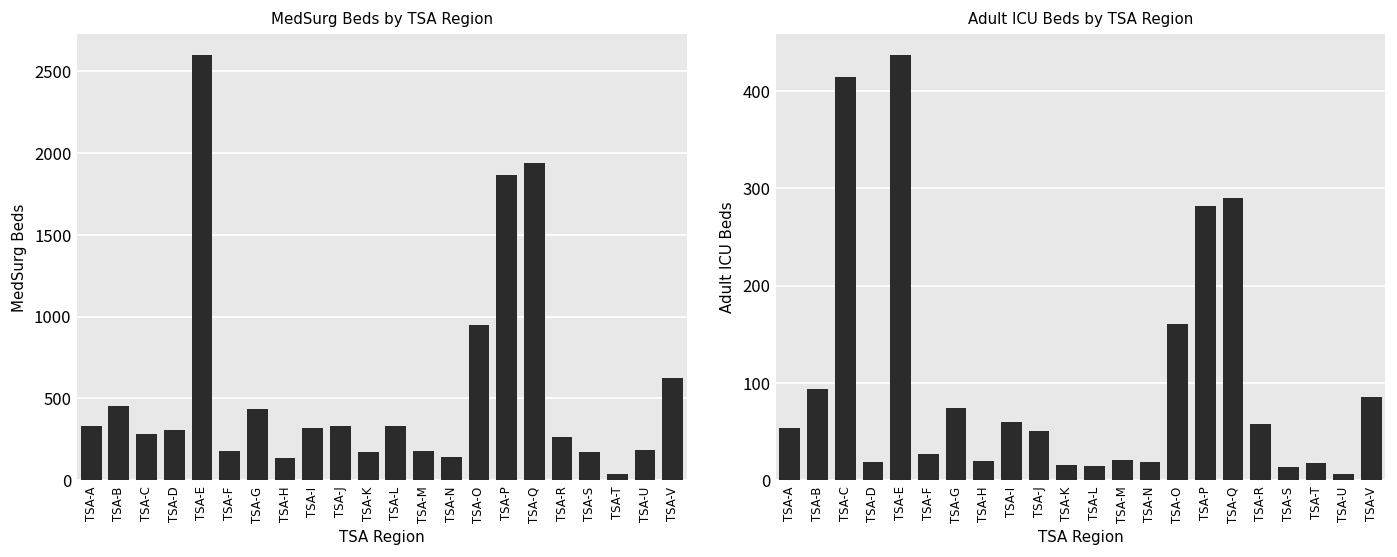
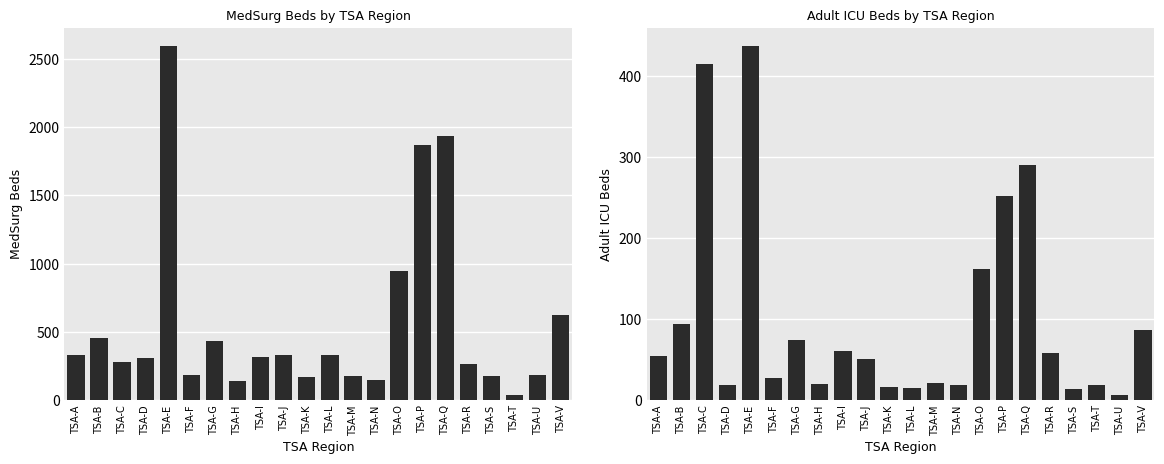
  {
    "MedSurg Beds by TSA Region": {
      "TSA-A": 330,
      "TSA-B": 460,
      "TSA-C": 280,
      "TSA-D": 310,
      "TSA-E": 2600,
      "TSA-F": 180,
      "TSA-G": 440,
      "TSA-H": 140,
      "TSA-I": 320,
      "TSA-J": 330,
      "TSA-K": 170,
      "TSA-L": 330,
      "TSA-M": 180,
      "TSA-N": 140,
      "TSA-O": 950,
      "TSA-P": 1870,
      "TSA-Q": 1940,
      "TSA-R": 270,
      "TSA-S": 170,
      "TSA-T": 40,
      "TSA-U": 190,
      "TSA-V": 620
    },
    "Adult ICU Beds by TSA Region": {
      "TSA-A": 50,
      "TSA-B": 90,
      "TSA-C": 410,
      "TSA-D": 20,
      "TSA-E": 440,
      "TSA-F": 30,
      "TSA-G": 70,
      "TSA-H": 20,
      "TSA-I": 60,
      "TSA-J": 50,
      "TSA-K": 20,
      "TSA-L": 20,
      "TSA-M": 20,
      "TSA-N": 20,
      "TSA-O": 160,
-     "TSA-P": 280,
+     "TSA-P": 250,
      "TSA-Q": 290,
      "TSA-R": 60,
      "TSA-S": 10,
      "TSA-T": 20,
      "TSA-U": 10,
      "TSA-V": 90
    }
  }
